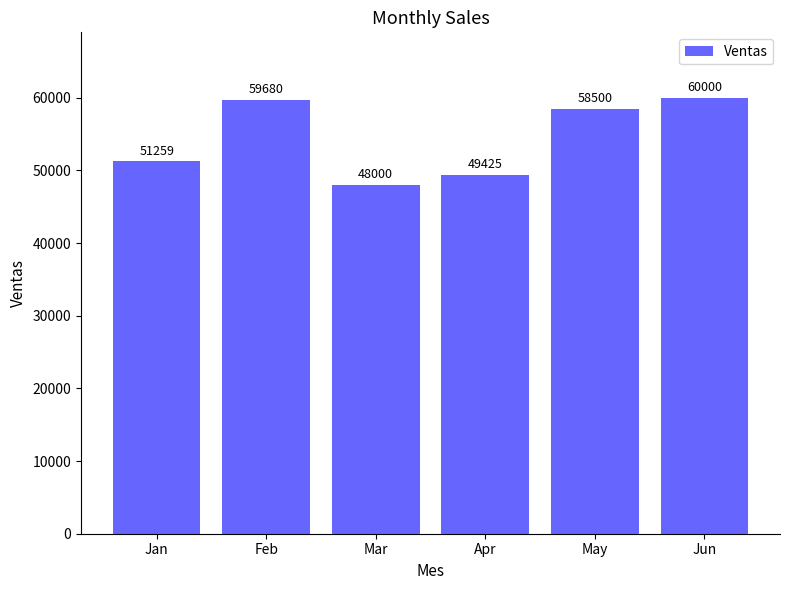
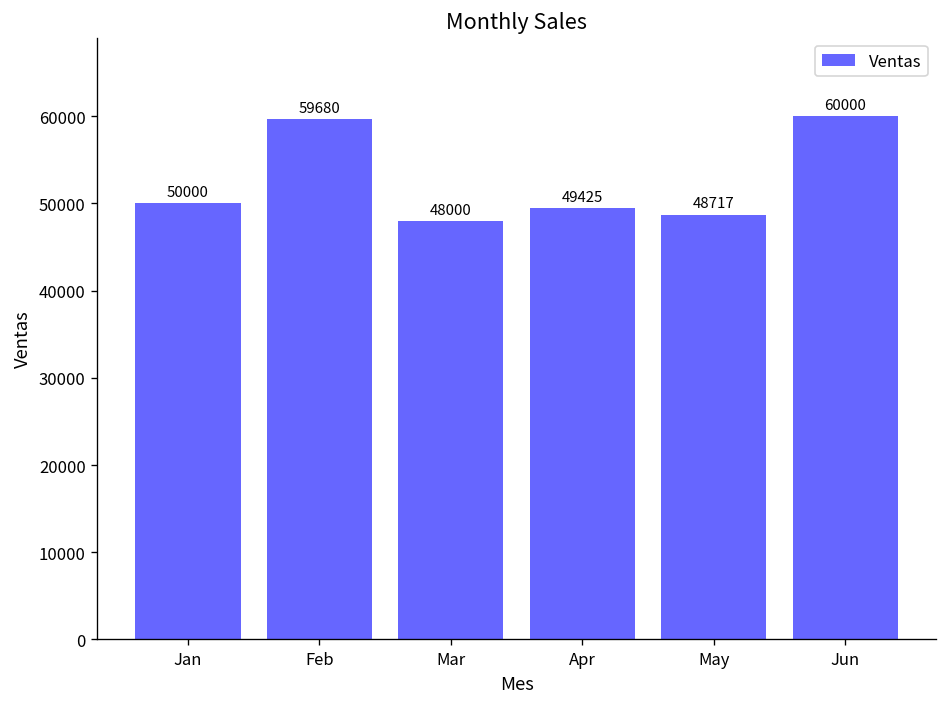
  {
-   "Jan": 51259,
+   "Jan": 50000,
    "Feb": 59680,
    "Mar": 48000,
    "Apr": 49425,
-   "May": 58500,
+   "May": 48717,
    "Jun": 60000
  }
